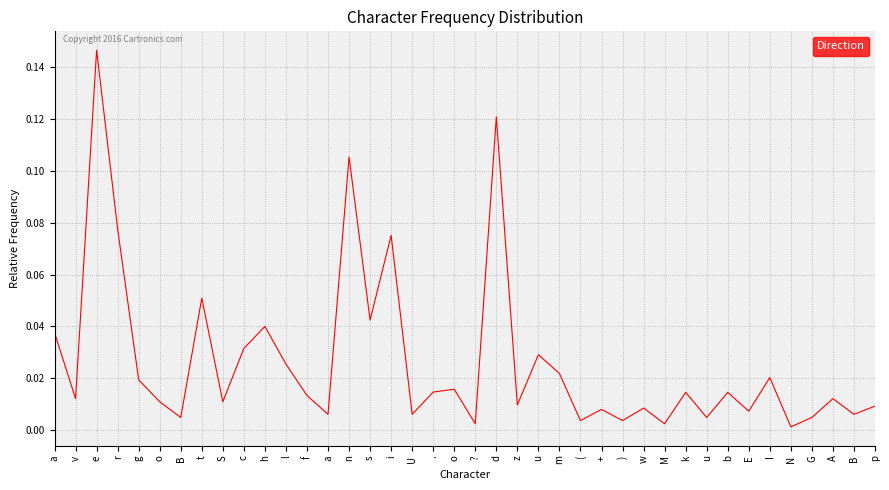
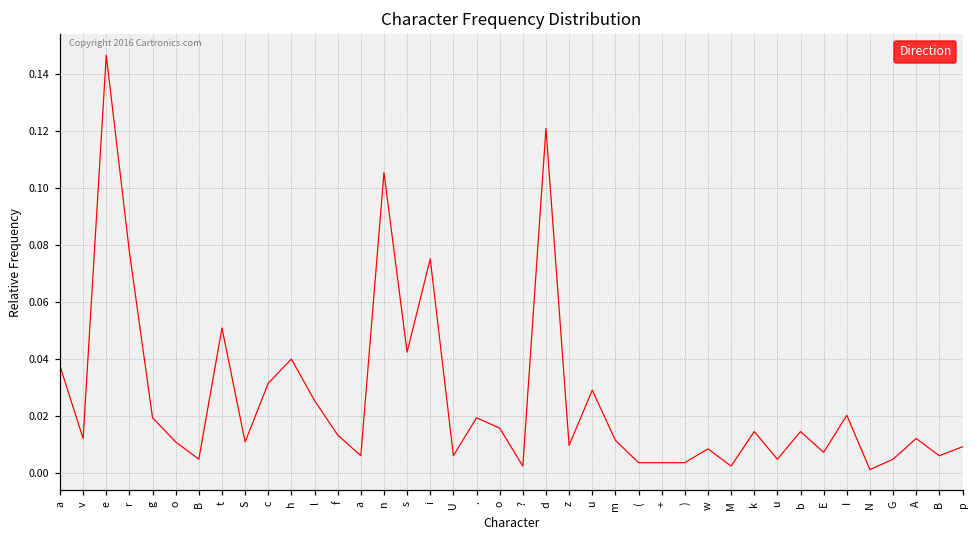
  {
    "v": 0.012,
    "r": 0.078,
    "g": 0.019,
    "t": 0.051,
    "S": 0.011,
    "c": 0.032,
    "h": 0.040,
    "l": 0.025,
    "f": 0.013,
    "n": 0.105,
    "s": 0.042,
    "i": 0.075,
    "U": 0.006,
-   ".": 0.015,
+   ".": 0.019,
    "?": 0.002,
    "d": 0.121,
    "z": 0.010,
-   "m": 0.022,
+   "m": 0.011,
    "(": 0.004,
-   "+": 0.008,
+   "+": 0.004,
    ")": 0.004,
    "w": 0.008,
    "M": 0.002,
    "k": 0.015,
    "b": 0.015,
    "E": 0.007,
    "I": 0.020,
    "N": 0.001,
    "G": 0.005,
    "A": 0.012,
    "p": 0.009
  }
